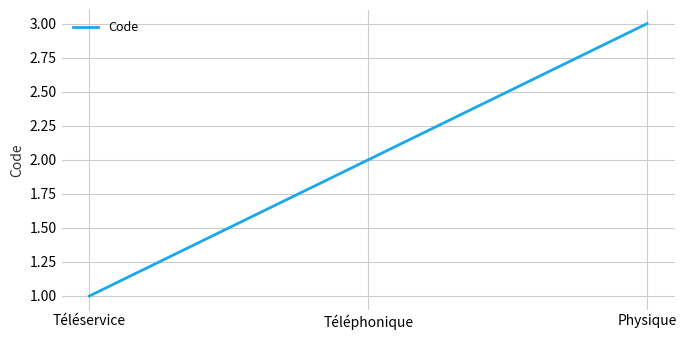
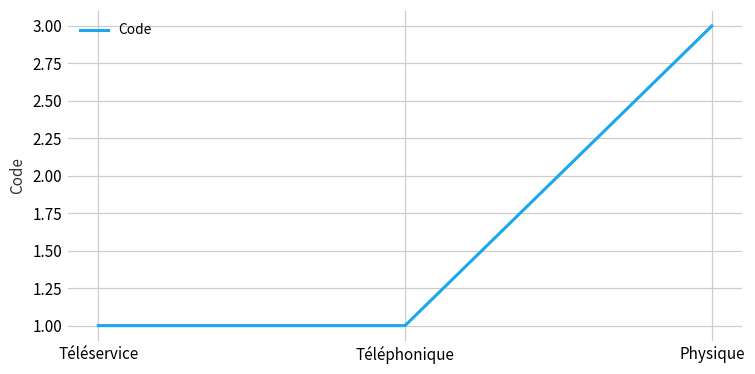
  {
    "Téléservice": 1,
-   "Téléphonique": 2,
+   "Téléphonique": 1,
    "Physique": 3
  }
